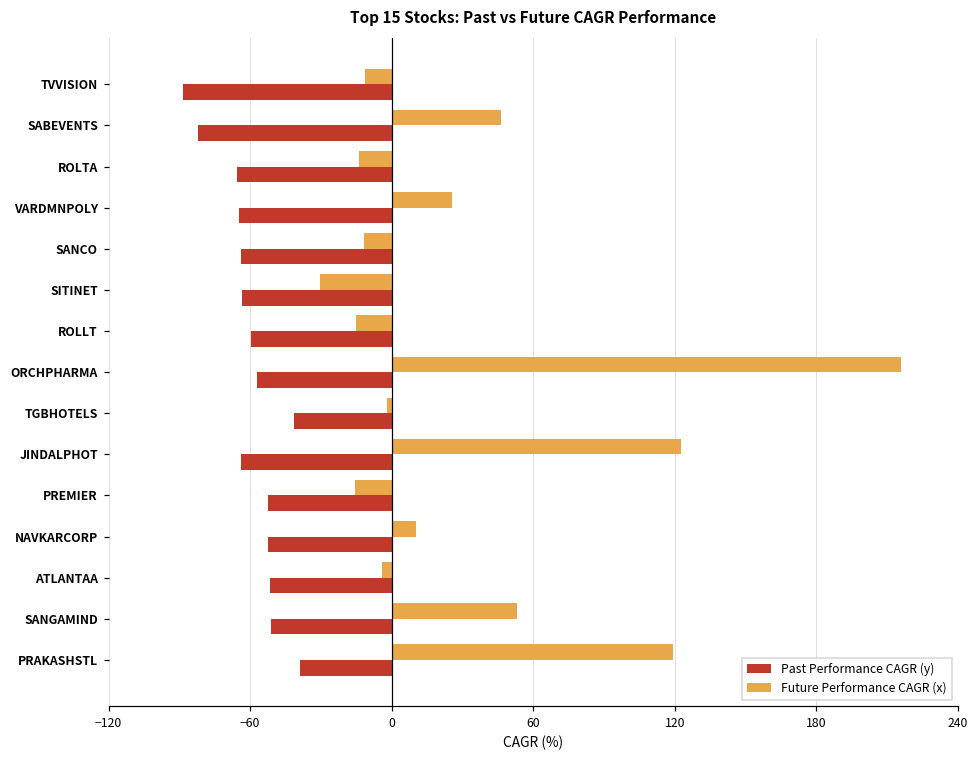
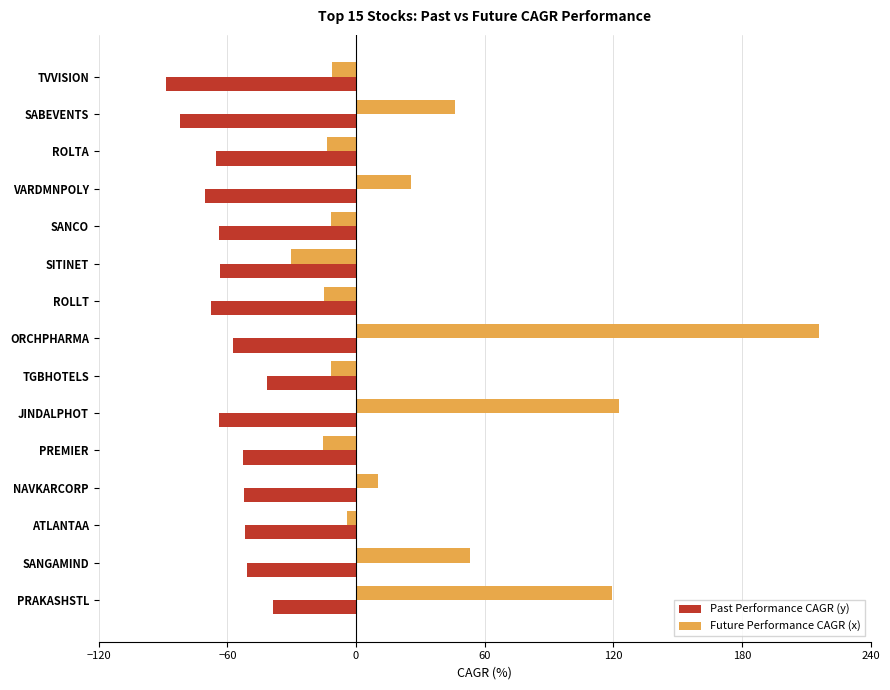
  {
    "Past Performance CAGR (y)": {
      "TVVISION": -88,
      "SABEVENTS": -82,
      "ROLTA": -66,
-     "VARDMNPOLY": -65,
+     "VARDMNPOLY": -71,
      "SANCO": -64,
      "SITINET": -63,
-     "ROLLT": -59,
+     "ROLLT": -68,
      "ORCHPHARMA": -57,
      "TGBHOTELS": -42,
      "JINDALPHOT": -64,
      "PREMIER": -53,
      "NAVKARCORP": -52,
      "ATLANTAA": -52,
      "SANGAMIND": -51,
      "PRAKASHSTL": -39
    },
    "Future Performance CAGR (x)": {
      "TVVISION": -11,
      "SABEVENTS": 46,
      "ROLTA": -14,
      "VARDMNPOLY": 26,
      "SANCO": -12,
      "SITINET": -30,
      "ROLLT": -15,
      "ORCHPHARMA": 216,
-     "TGBHOTELS": -2,
+     "TGBHOTELS": -11,
      "JINDALPHOT": 123,
      "PREMIER": -16,
      "NAVKARCORP": 10,
      "ATLANTAA": -4,
      "SANGAMIND": 53,
      "PRAKASHSTL": 119
    }
  }
